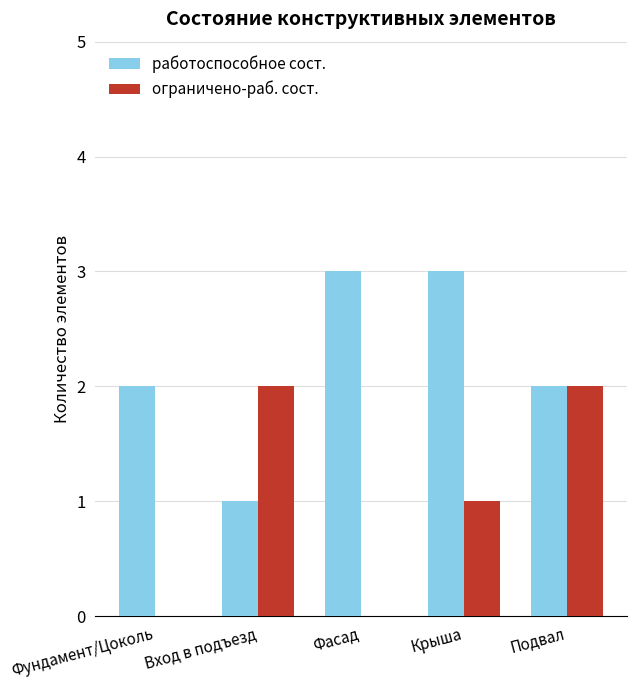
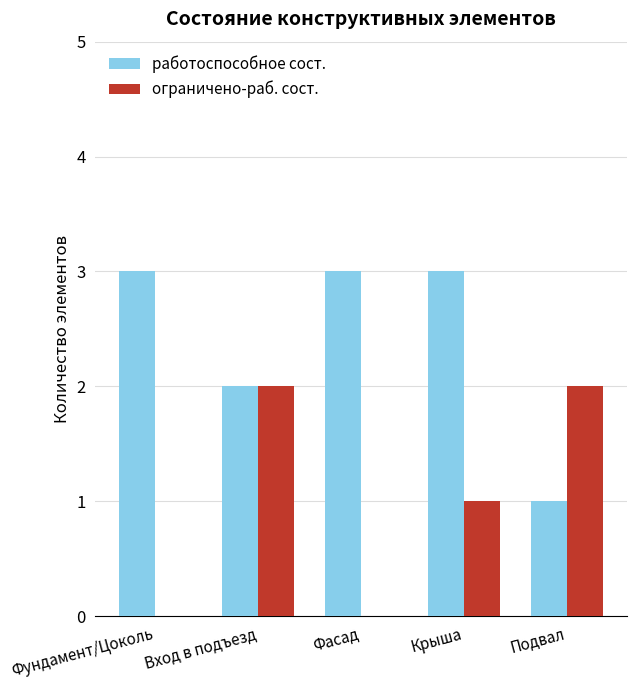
  {
    "работоспособное сост.": {
-     "Фундамент/Цоколь": 2,
-     "Вход в подъезд": 1,
+     "Фундамент/Цоколь": 3,
+     "Вход в подъезд": 2,
      "Фасад": 3,
      "Крыша": 3,
-     "Подвал": 2
+     "Подвал": 1
    },
    "ограничено-раб. сост.": {
      "Фундамент/Цоколь": 0,
      "Вход в подъезд": 2,
      "Фасад": 0,
      "Крыша": 1,
      "Подвал": 2
    }
  }
